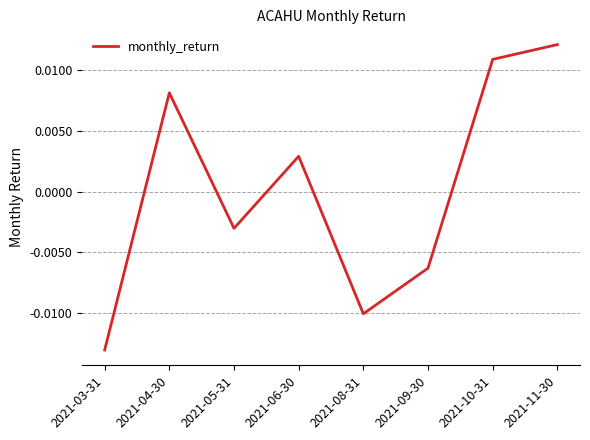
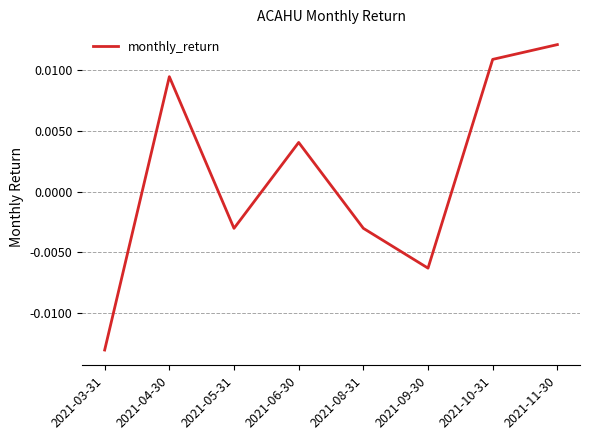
  {
    "2021-03-31": -0.0130,
-   "2021-04-30": 0.0081,
+   "2021-04-30": 0.0094,
    "2021-05-31": -0.0030,
-   "2021-06-30": 0.0029,
-   "2021-08-31": -0.0100,
+   "2021-06-30": 0.0040,
+   "2021-08-31": -0.0030,
    "2021-09-30": -0.0063,
    "2021-10-31": 0.0109,
    "2021-11-30": 0.0121
  }
